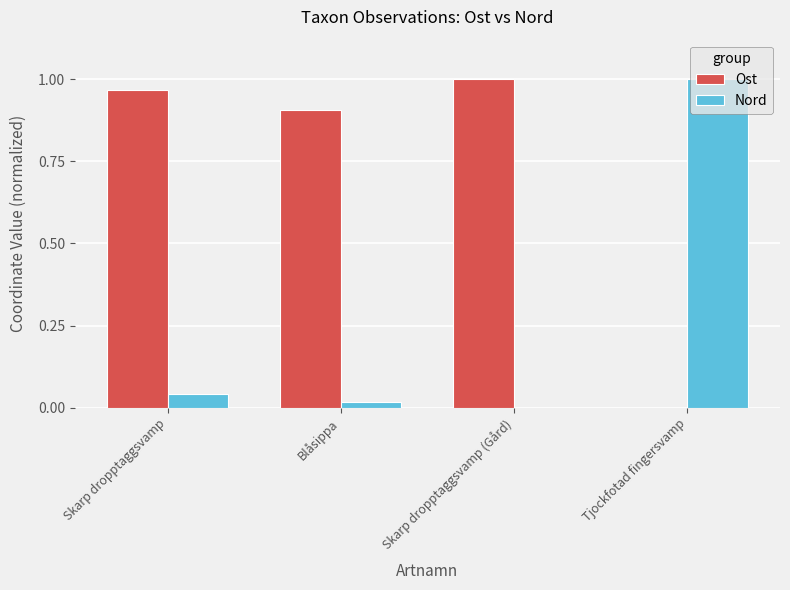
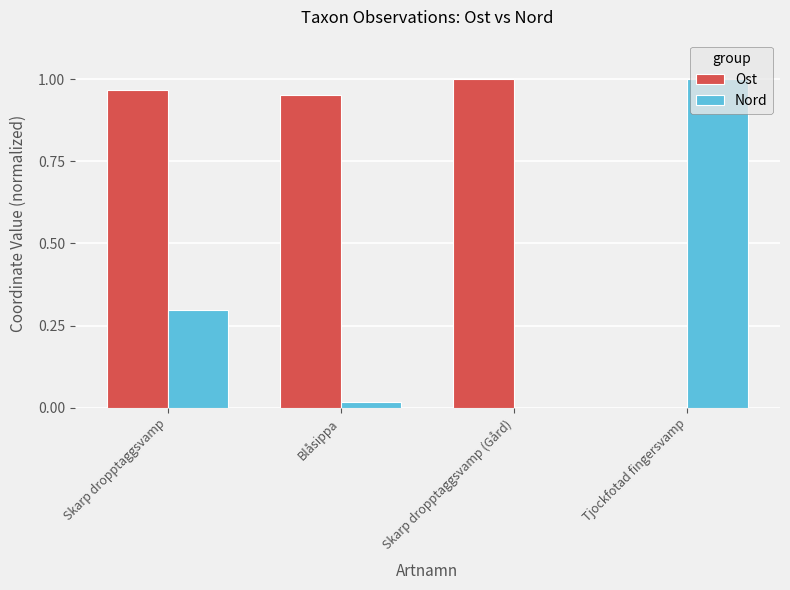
  {
    "Ost": {
      "Skarp dropptaggsvamp": 0.97,
-     "Blåsippa": 0.90,
+     "Blåsippa": 0.95,
      "Skarp dropptaggsvamp (Gård)": 1.00,
      "Tjockfotad fingersvamp": 0.00
    },
    "Nord": {
-     "Skarp dropptaggsvamp": 0.04,
+     "Skarp dropptaggsvamp": 0.30,
      "Blåsippa": 0.02,
      "Skarp dropptaggsvamp (Gård)": 0.00
    }
  }
